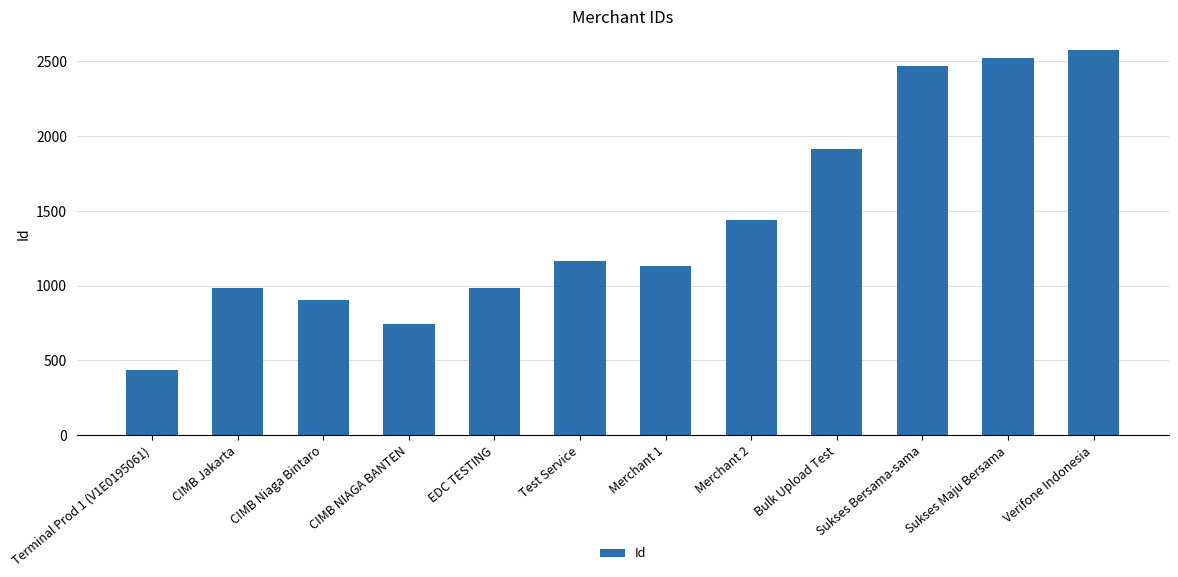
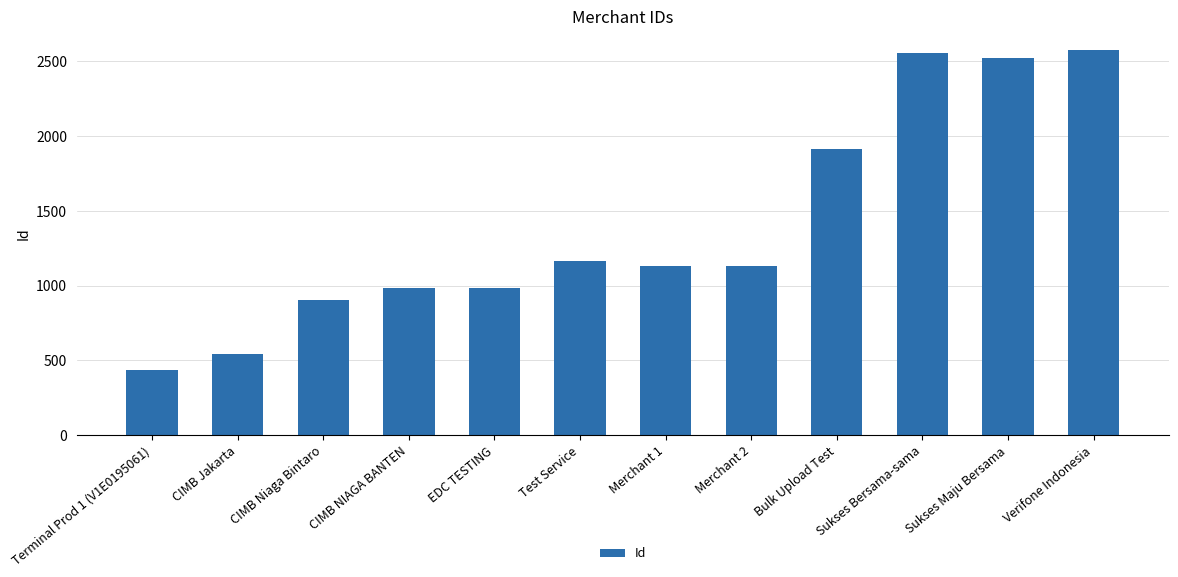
  {
    "Terminal Prod 1 (V1E0195061)": 440,
-   "CIMB Jakarta": 980,
+   "CIMB Jakarta": 540,
    "CIMB Niaga Bintaro": 900,
-   "CIMB NIAGA BANTEN": 740,
+   "CIMB NIAGA BANTEN": 980,
    "EDC TESTING": 980,
    "Test Service": 1170,
    "Merchant 1": 1130,
-   "Merchant 2": 1440,
+   "Merchant 2": 1130,
    "Bulk Upload Test": 1910,
-   "Sukses Bersama-sama": 2470,
+   "Sukses Bersama-sama": 2560,
    "Sukses Maju Bersama": 2520,
    "Verifone Indonesia": 2570
  }
